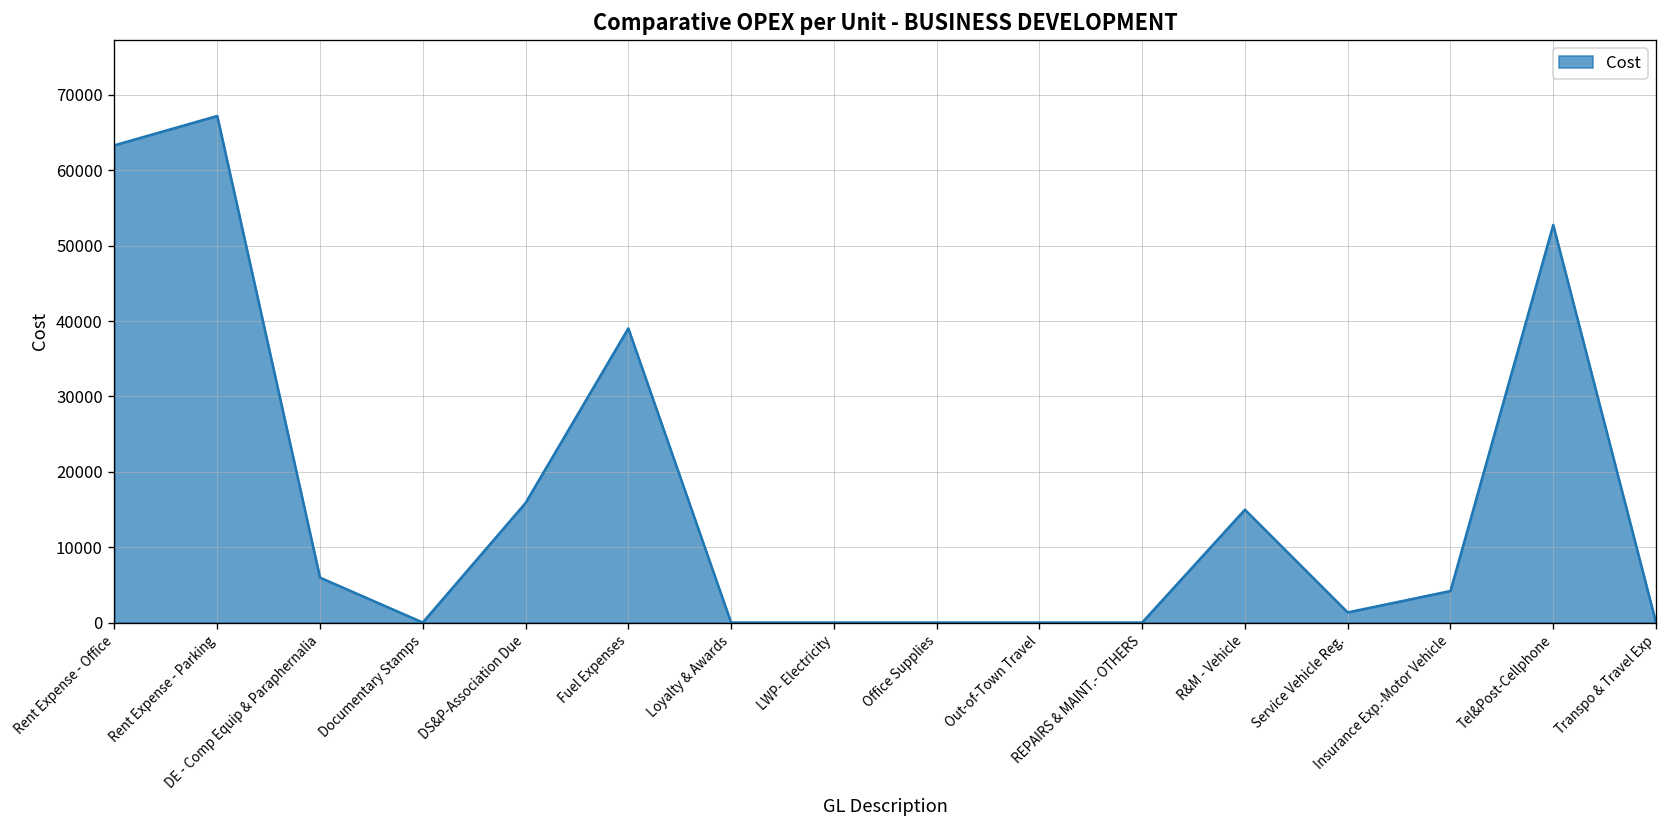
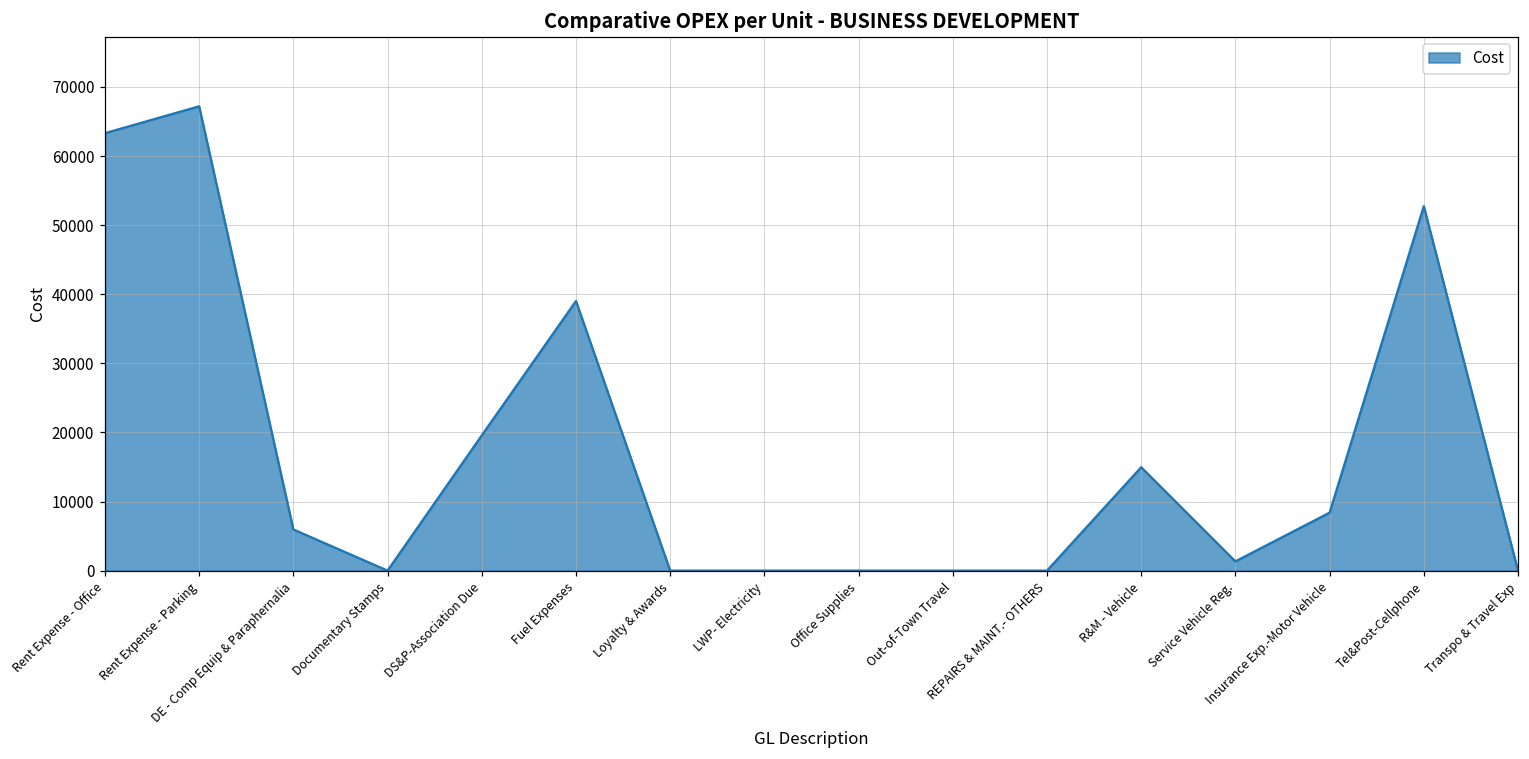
  {
    "Rent Expense - Office": 63000,
    "Rent Expense - Parking": 67000,
    "DE - Comp Equip & Paraphernalia": 6000,
    "Documentary Stamps": 0,
-   "DS&P-Association Due": 16000,
+   "DS&P-Association Due": 20000,
    "Fuel Expenses": 39000,
    "Loyalty & Awards": 0,
    "LWP- Electricity": 0,
    "Office Supplies": 0,
    "Out-of-Town Travel": 0,
    "REPAIRS & MAINT.- OTHERS": 0,
    "R&M - Vehicle": 15000,
    "Service Vehicle Reg.": 1000,
-   "Insurance Exp.-Motor Vehicle": 4000,
+   "Insurance Exp.-Motor Vehicle": 8000,
    "Tel&Post-Cellphone": 53000,
    "Transpo & Travel Exp": 0
  }
